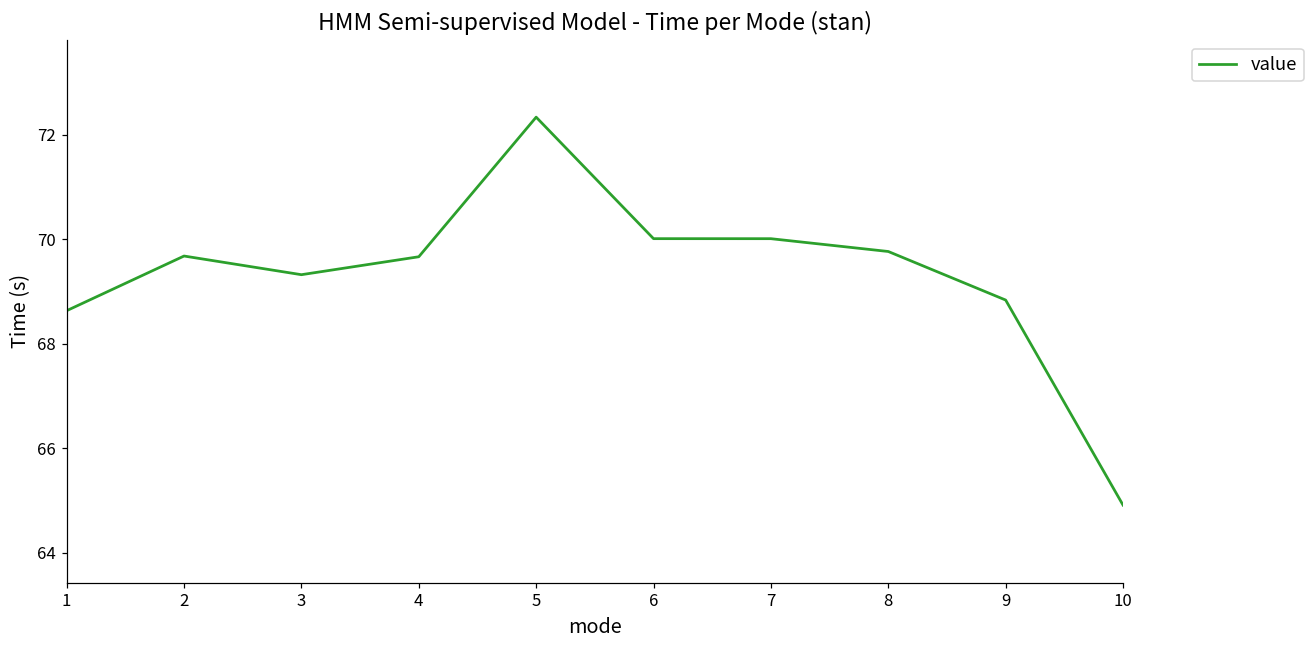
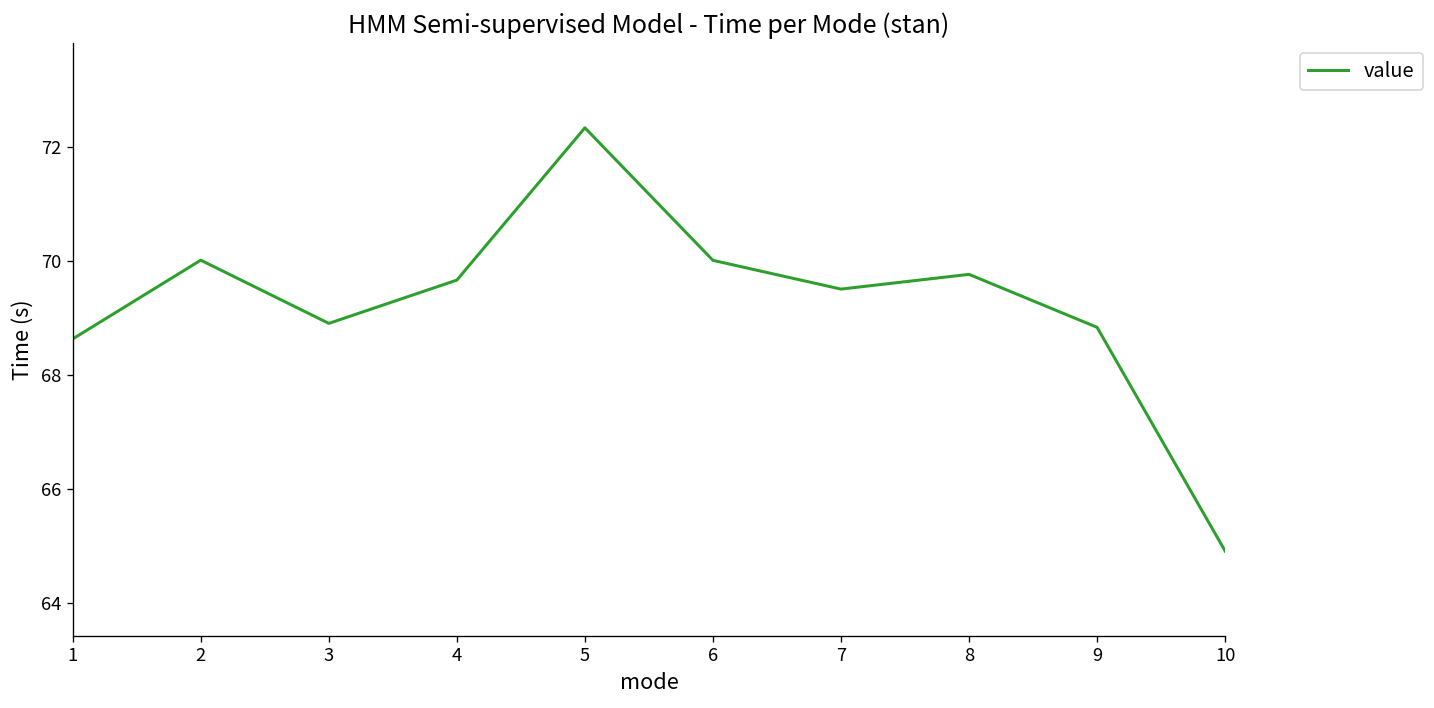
  {
    "1": 68.6,
-   "2": 69.7,
-   "3": 69.3,
+   "2": 70.0,
+   "3": 68.9,
    "4": 69.7,
    "5": 72.3,
    "6": 70.0,
-   "7": 70.0,
+   "7": 69.5,
    "8": 69.8,
    "9": 68.8,
    "10": 64.9
  }
